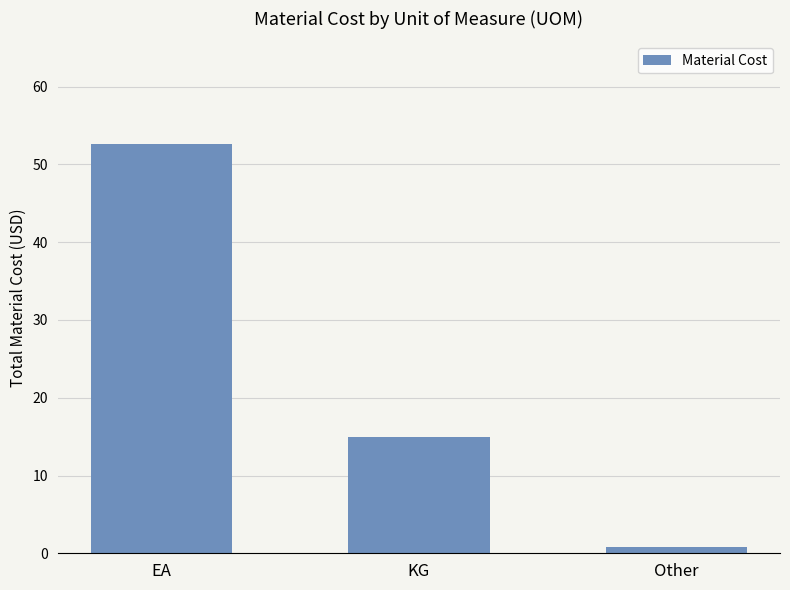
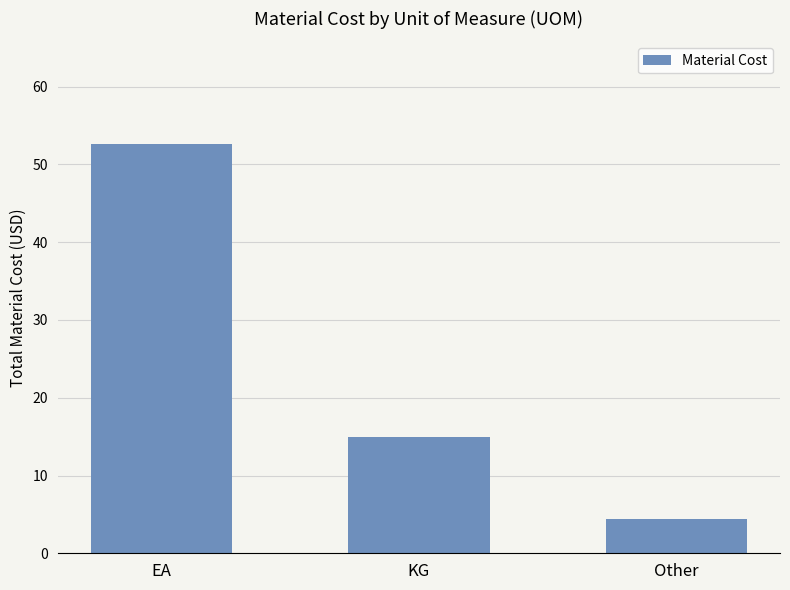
  {
    "EA": 53,
    "KG": 15,
-   "Other": 1
+   "Other": 4
  }
